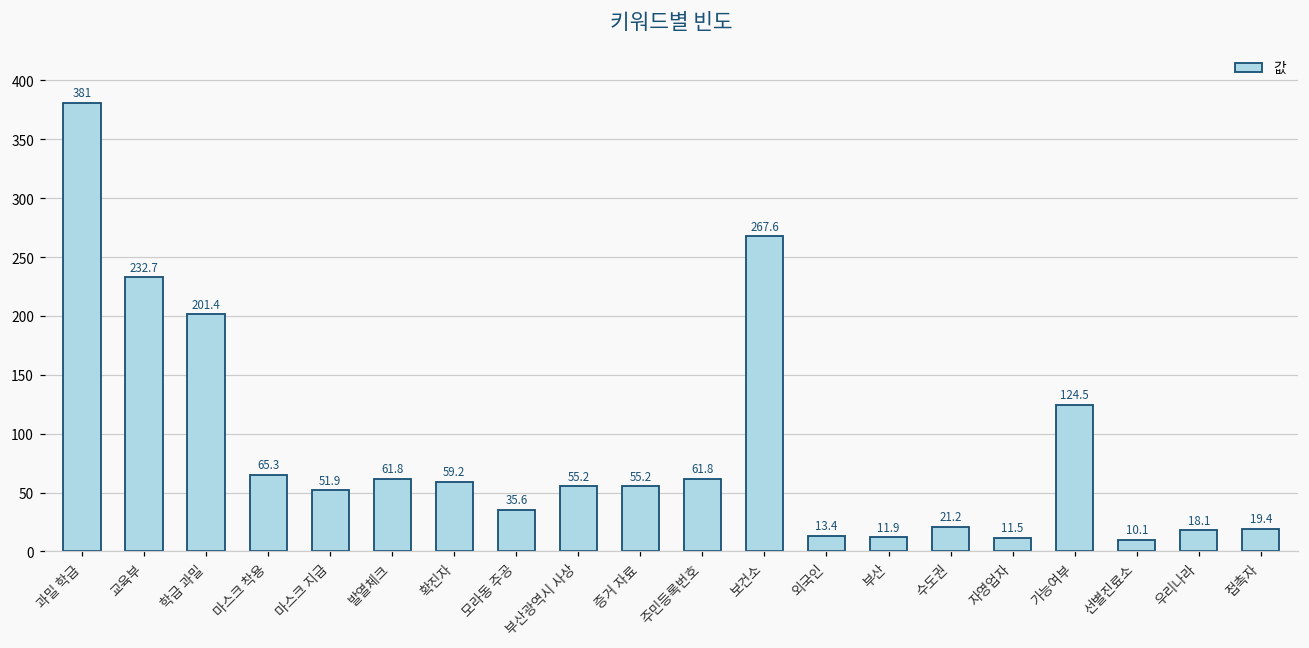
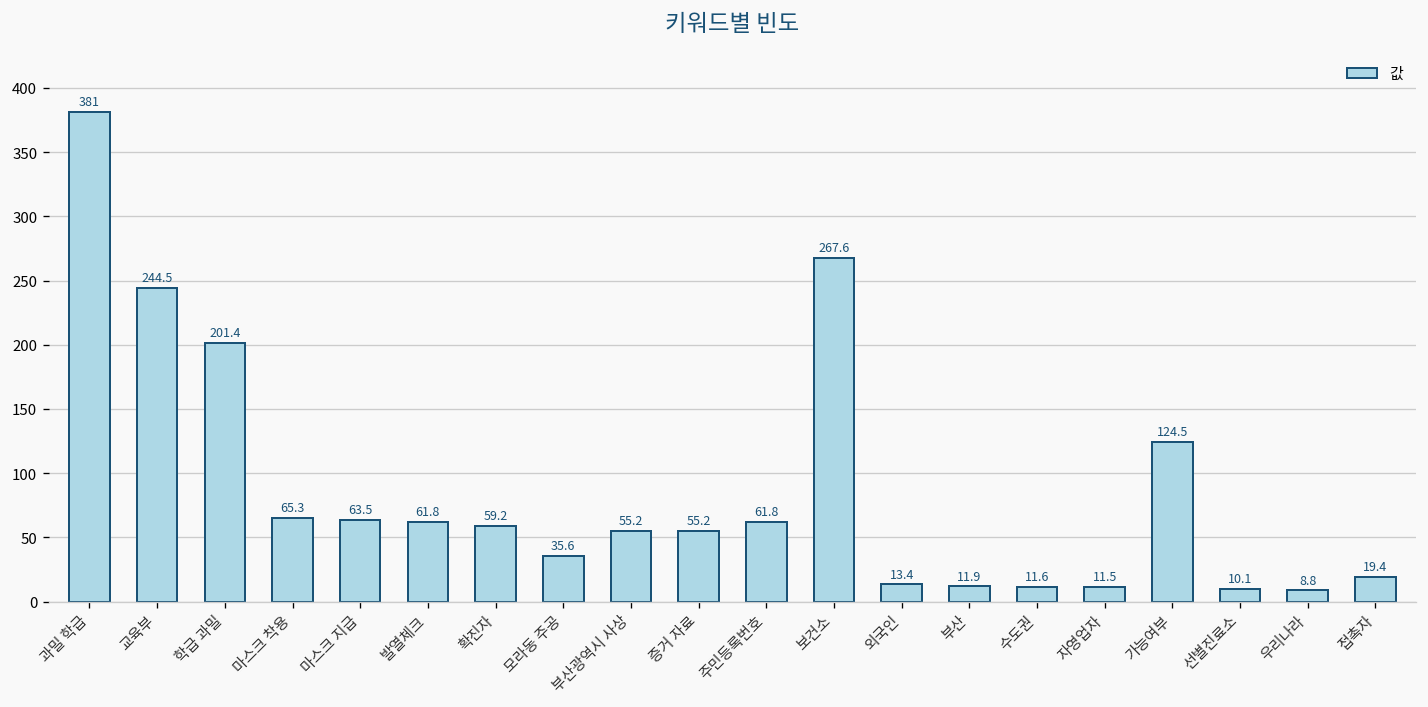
  {
    "과밀 학급": 381,
-   "교육부": 232.7,
+   "교육부": 244.5,
    "학급 과밀": 201.4,
    "마스크 착용": 65.3,
-   "마스크 지급": 51.9,
+   "마스크 지급": 63.5,
    "발열체크": 61.8,
    "확진자": 59.2,
    "모라동 주공": 35.6,
    "부산광역시 사상": 55.2,
    "증거 자료": 55.2,
    "주민등록번호": 61.8,
    "보건소": 267.6,
    "외국인": 13.4,
    "부산": 11.9,
-   "수도권": 21.2,
+   "수도권": 11.6,
    "자영업자": 11.5,
    "가능여부": 124.5,
    "선별진료소": 10.1,
-   "우리나라": 18.1,
+   "우리나라": 8.8,
    "접촉자": 19.4
  }
